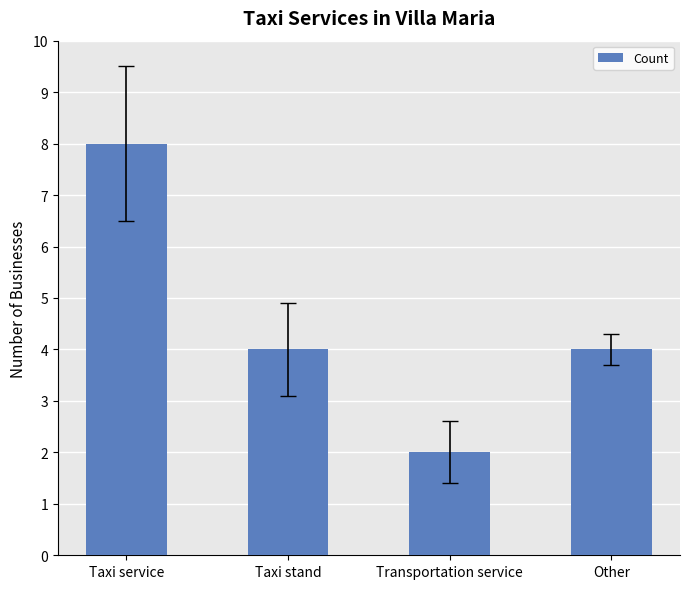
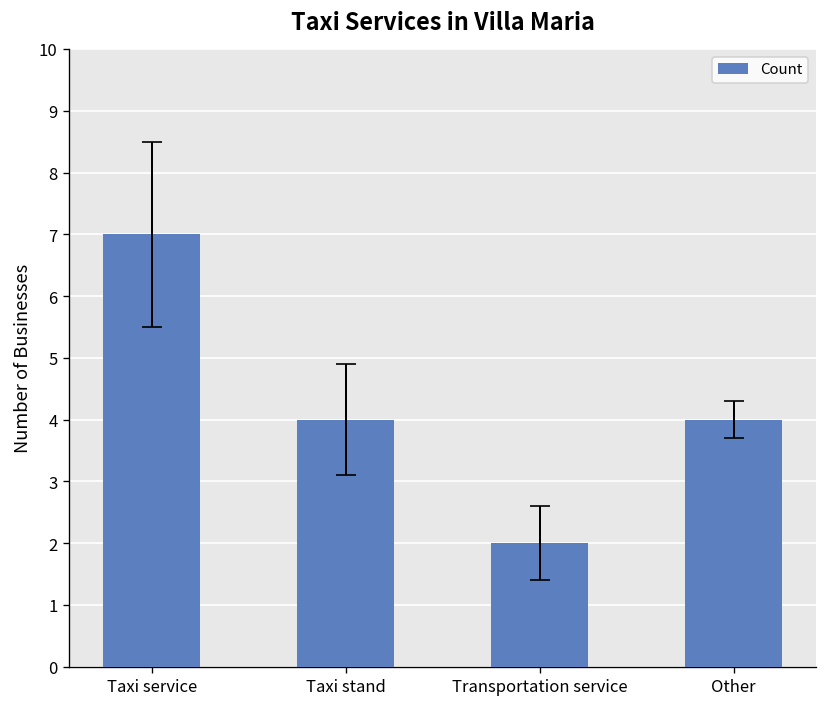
  {
    "Count": {
-     "Taxi service": 8,
+     "Taxi service": 7,
      "Taxi stand": 4,
      "Transportation service": 2,
      "Other": 4
    }
  }
